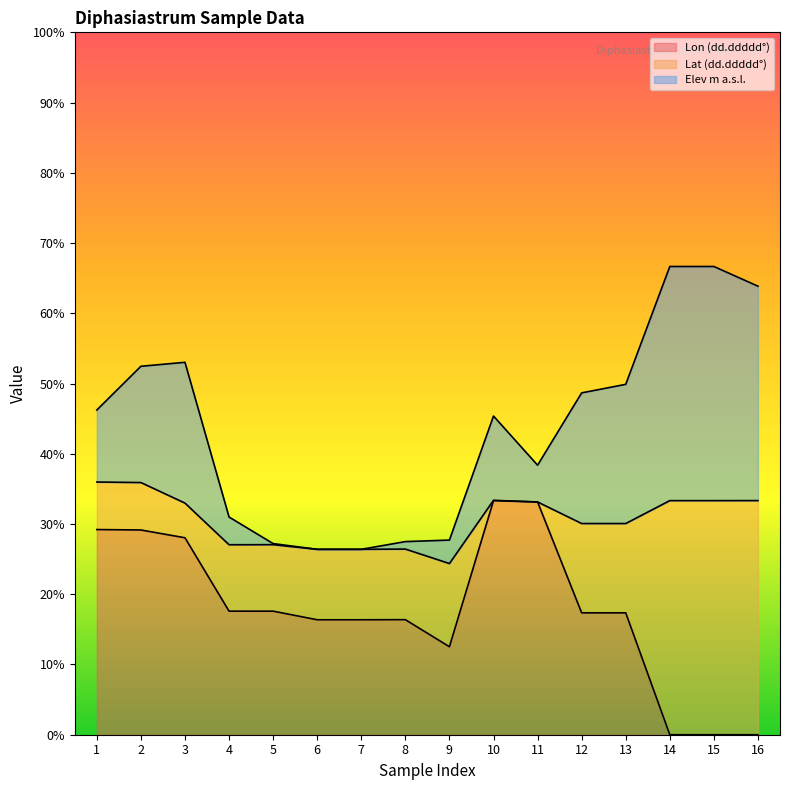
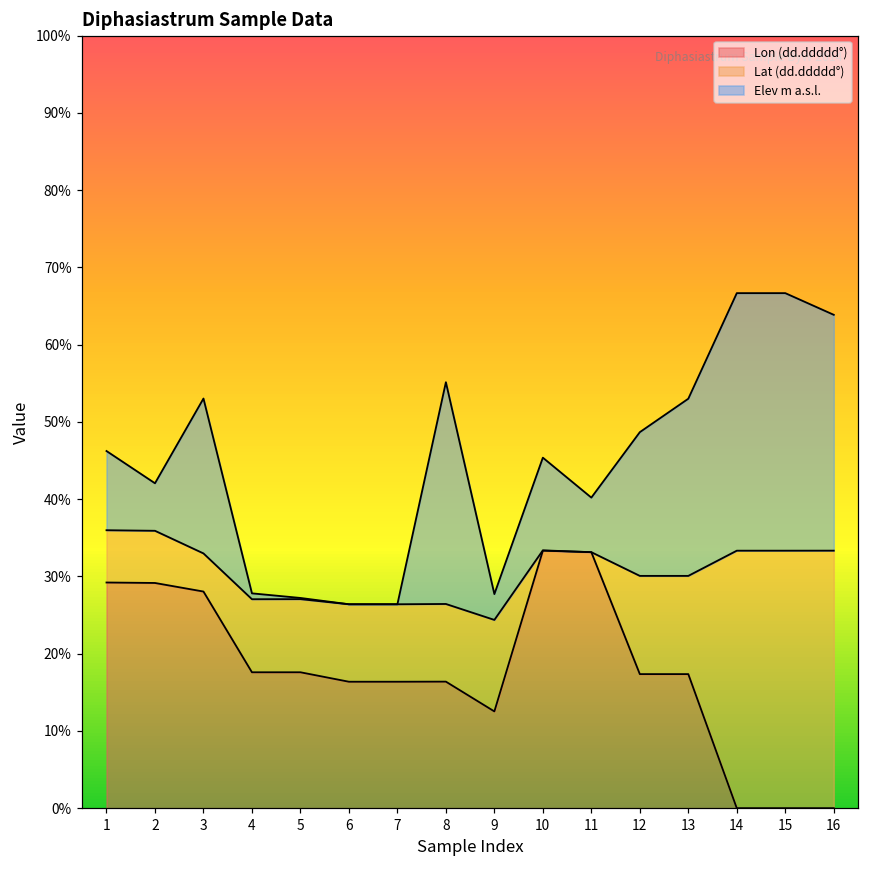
  {
    "Elev m a.s.l.": {
      "1": "10%",
-     "2": "17%",
+     "2": "6%",
      "3": "20%",
-     "4": "4%",
-     "8": "1%",
+     "4": "1%",
+     "8": "29%",
      "9": "3%",
      "10": "12%",
-     "11": "5%",
+     "11": "7%",
      "12": "19%",
-     "13": "20%",
+     "13": "23%",
      "14": "33%",
      "15": "33%",
      "16": "31%"
    }
  }
